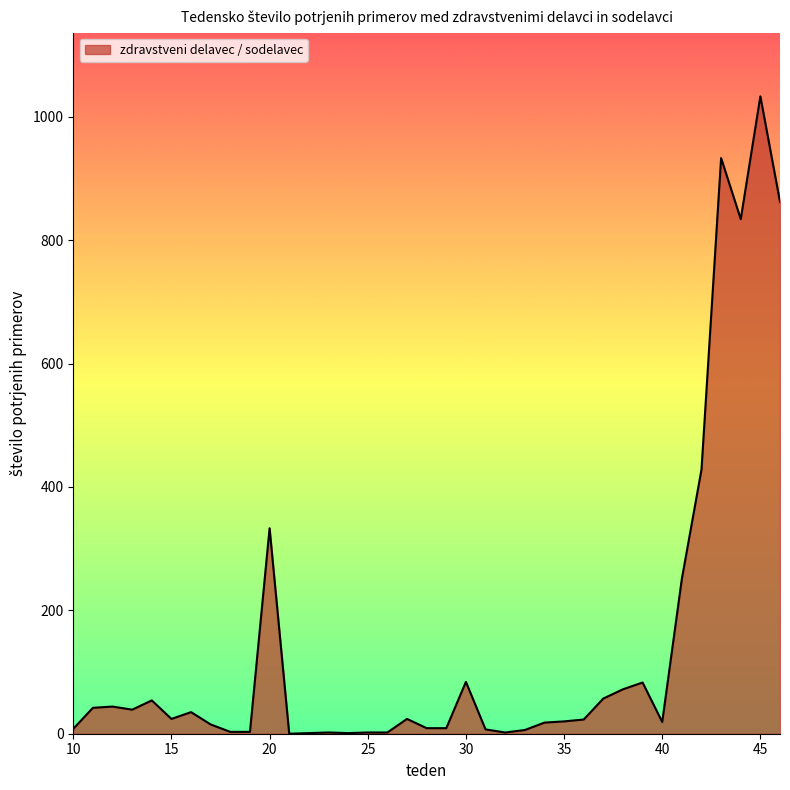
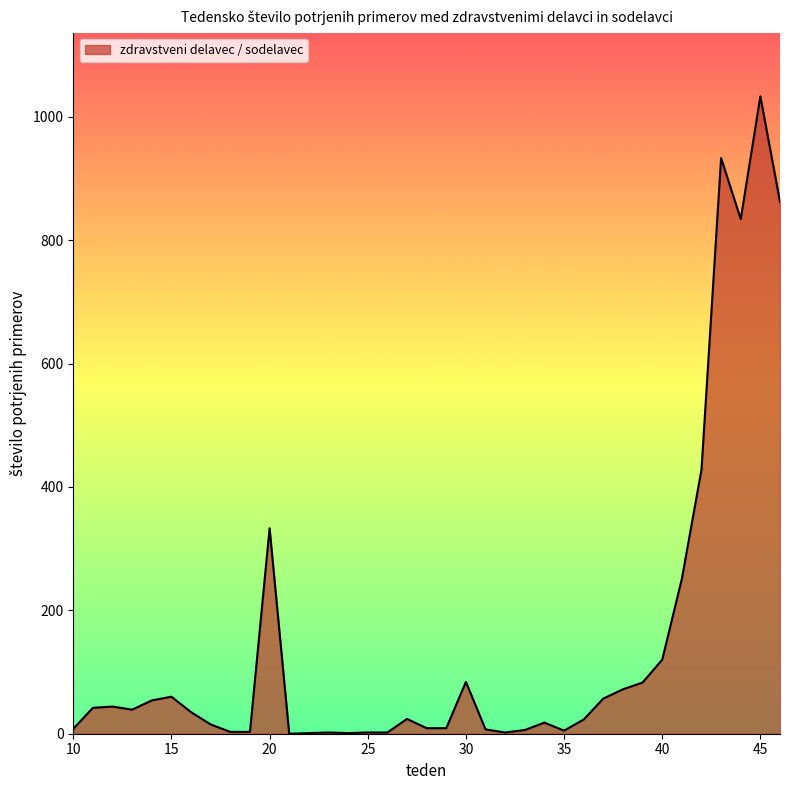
  {
    "10": 10,
-   "15": 20,
+   "15": 60,
    "20": 330,
    "25": 0,
    "30": 80,
-   "35": 20,
-   "40": 20,
+   "35": 10,
+   "40": 120,
    "45": 1030
  }
